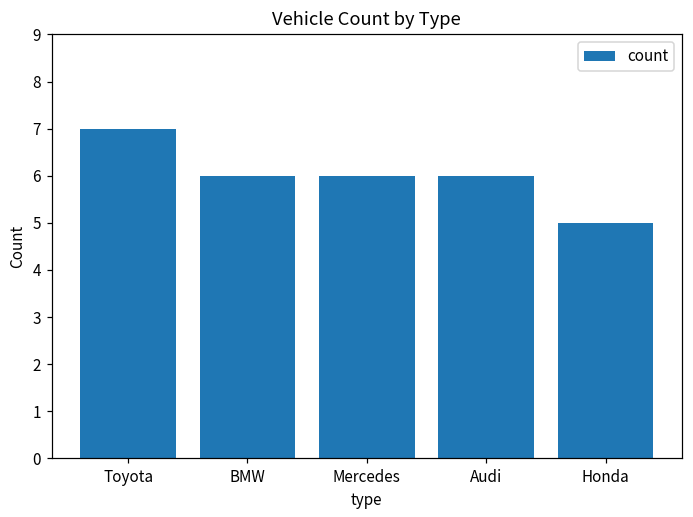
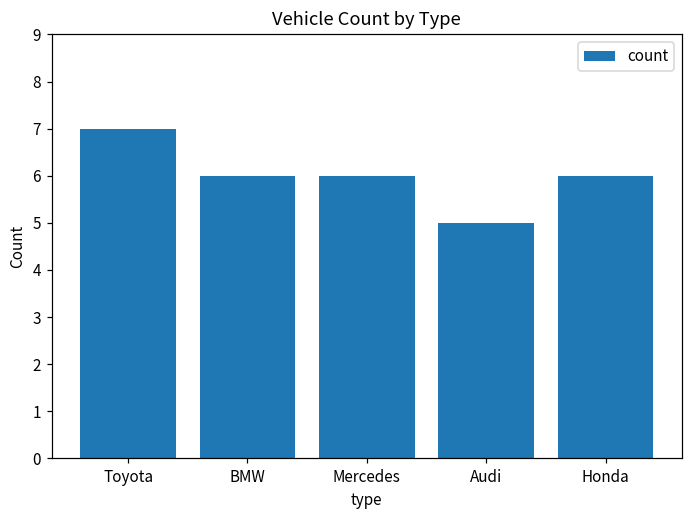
  {
    "Toyota": 7,
    "BMW": 6,
    "Mercedes": 6,
-   "Audi": 6,
-   "Honda": 5
+   "Audi": 5,
+   "Honda": 6
  }
